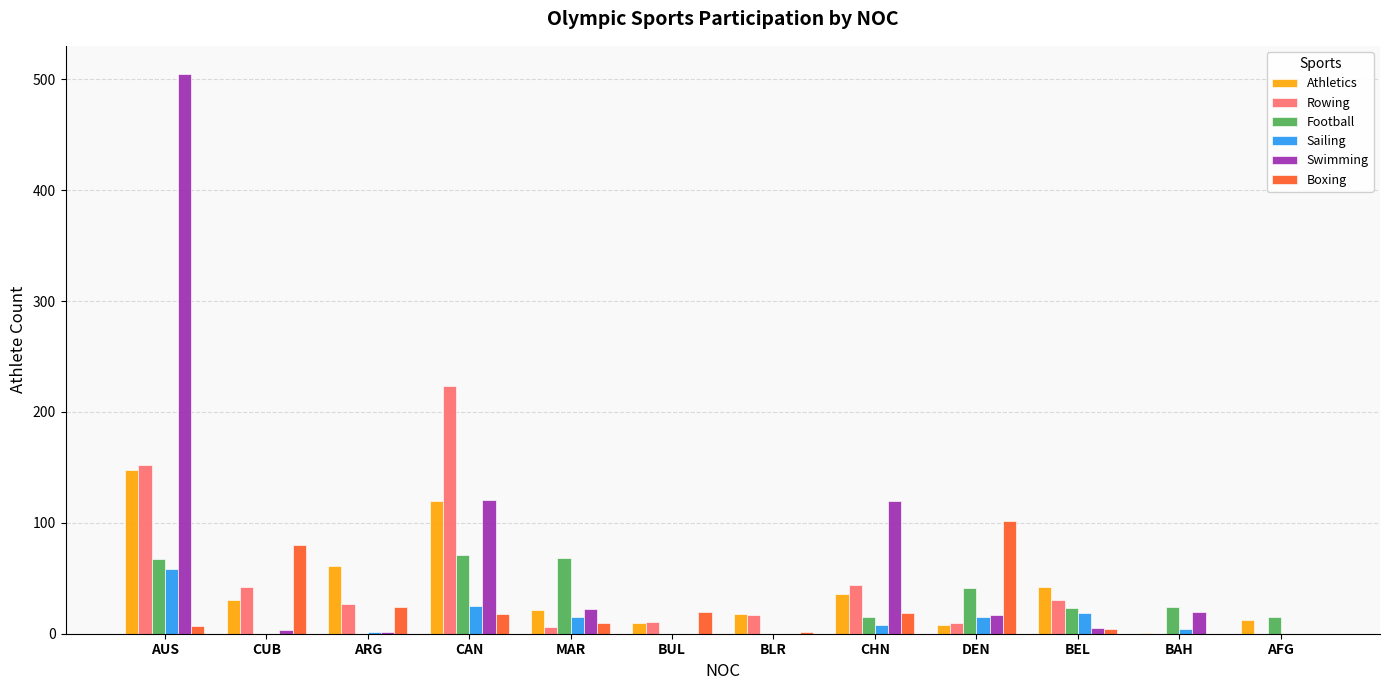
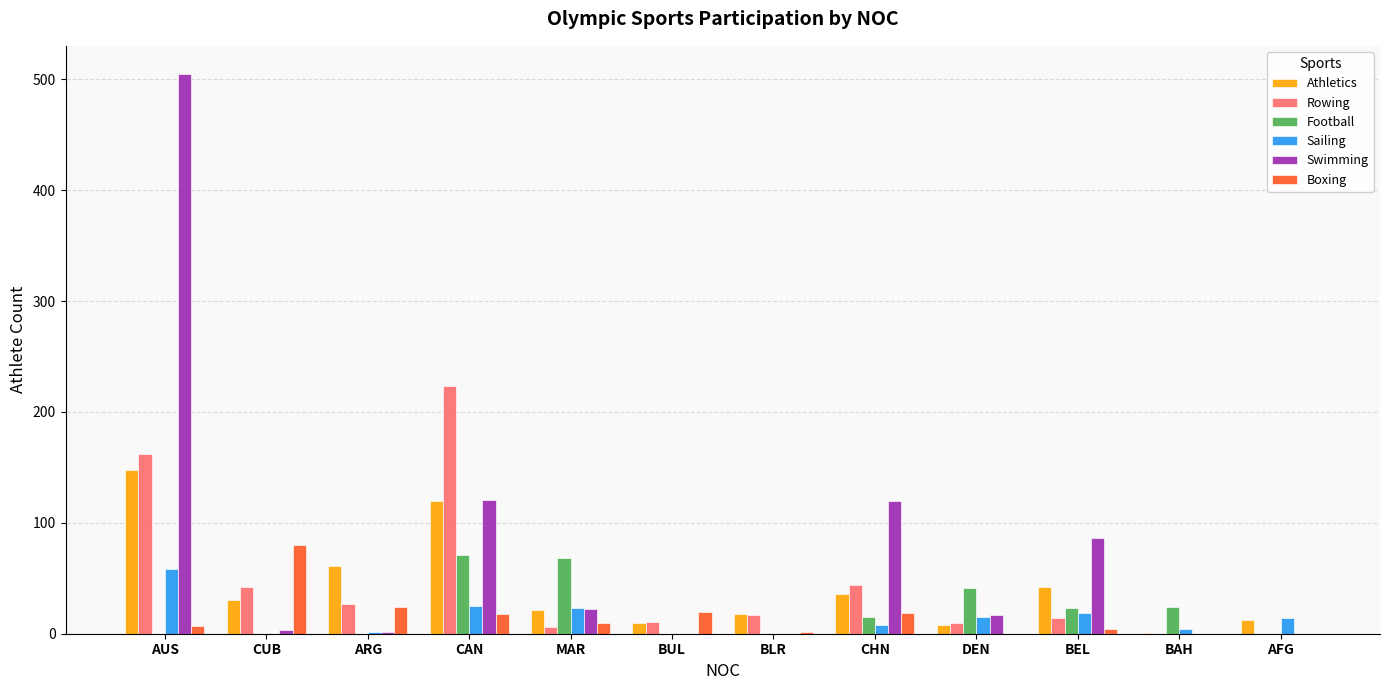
  {
    "Athletics": {
      "AUS": 148,
      "CUB": 30,
      "ARG": 61,
      "CAN": 120,
      "MAR": 21,
      "BUL": 10,
      "BLR": 18,
      "CHN": 36,
      "DEN": 8,
      "BEL": 42,
      "AFG": 12
    },
    "Rowing": {
-     "AUS": 152,
+     "AUS": 162,
      "CUB": 42,
      "ARG": 27,
      "CAN": 223,
      "MAR": 6,
      "BUL": 11,
      "BLR": 17,
      "CHN": 44,
      "DEN": 10,
-     "BEL": 30,
+     "BEL": 14,
      "BAH": 0,
      "AFG": 0
    },
    "Football": {
-     "AUS": 67,
+     "AUS": 0,
      "CUB": 0,
      "ARG": 0,
      "CAN": 71,
      "MAR": 68,
      "BUL": 0,
      "BLR": 0,
      "CHN": 15,
      "DEN": 41,
      "BEL": 23,
      "BAH": 24,
-     "AFG": 15
+     "AFG": 0
    },
    "Sailing": {
      "AUS": 58,
      "CUB": 0,
      "CAN": 25,
-     "MAR": 15,
+     "MAR": 23,
      "BUL": 0,
      "BLR": 0,
      "CHN": 8,
      "DEN": 15,
      "BEL": 19,
      "BAH": 4,
-     "AFG": 0
+     "AFG": 14
    },
    "Swimming": {
      "AUS": 505,
      "CUB": 3,
      "CAN": 121,
      "MAR": 22,
      "BUL": 0,
      "BLR": 0,
      "CHN": 120,
      "DEN": 17,
-     "BEL": 5,
-     "BAH": 20,
+     "BEL": 86,
+     "BAH": 0,
      "AFG": 0
    },
    "Boxing": {
      "AUS": 7,
      "CUB": 80,
      "ARG": 24,
      "CAN": 18,
      "MAR": 10,
      "BUL": 20,
      "CHN": 19,
-     "DEN": 102,
+     "DEN": 0,
      "BEL": 4,
      "BAH": 0,
      "AFG": 0
    }
  }
